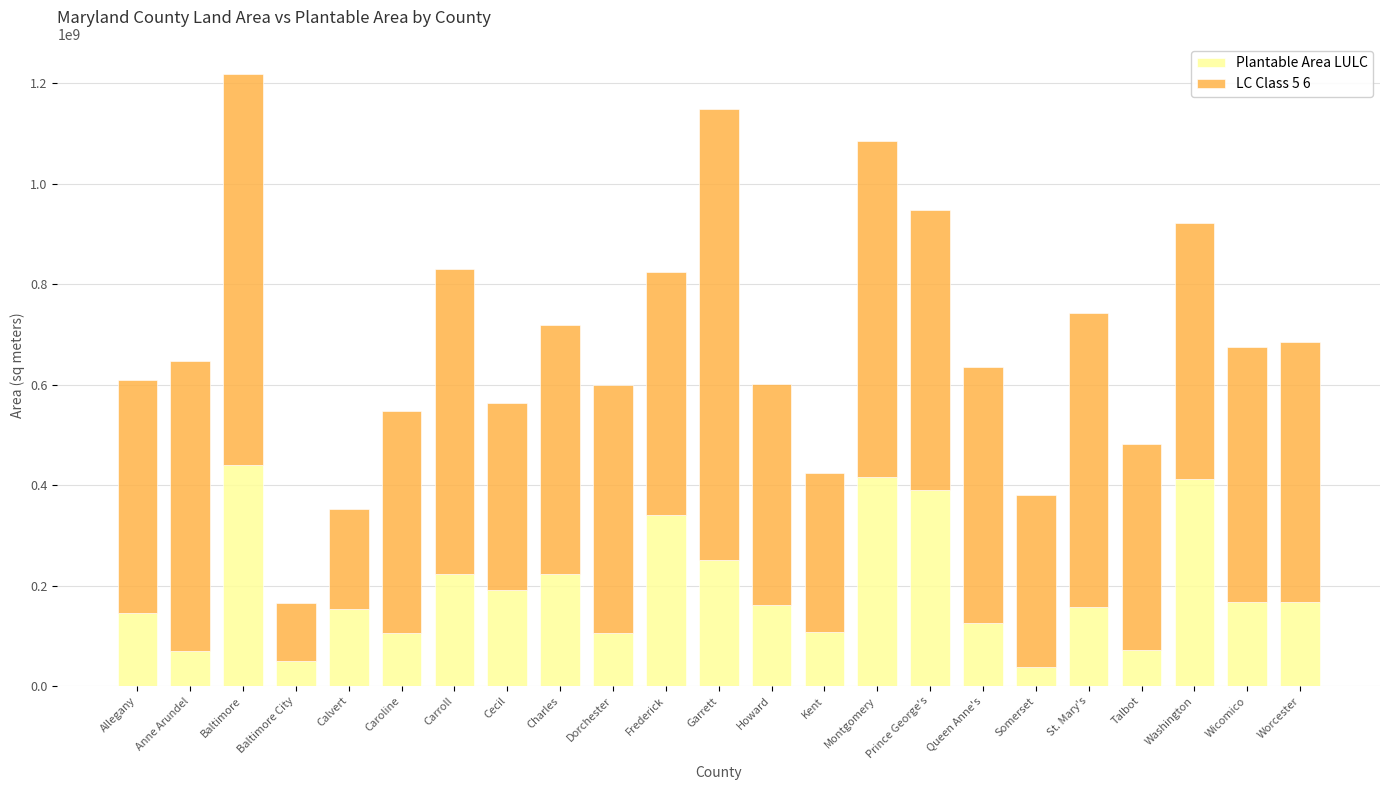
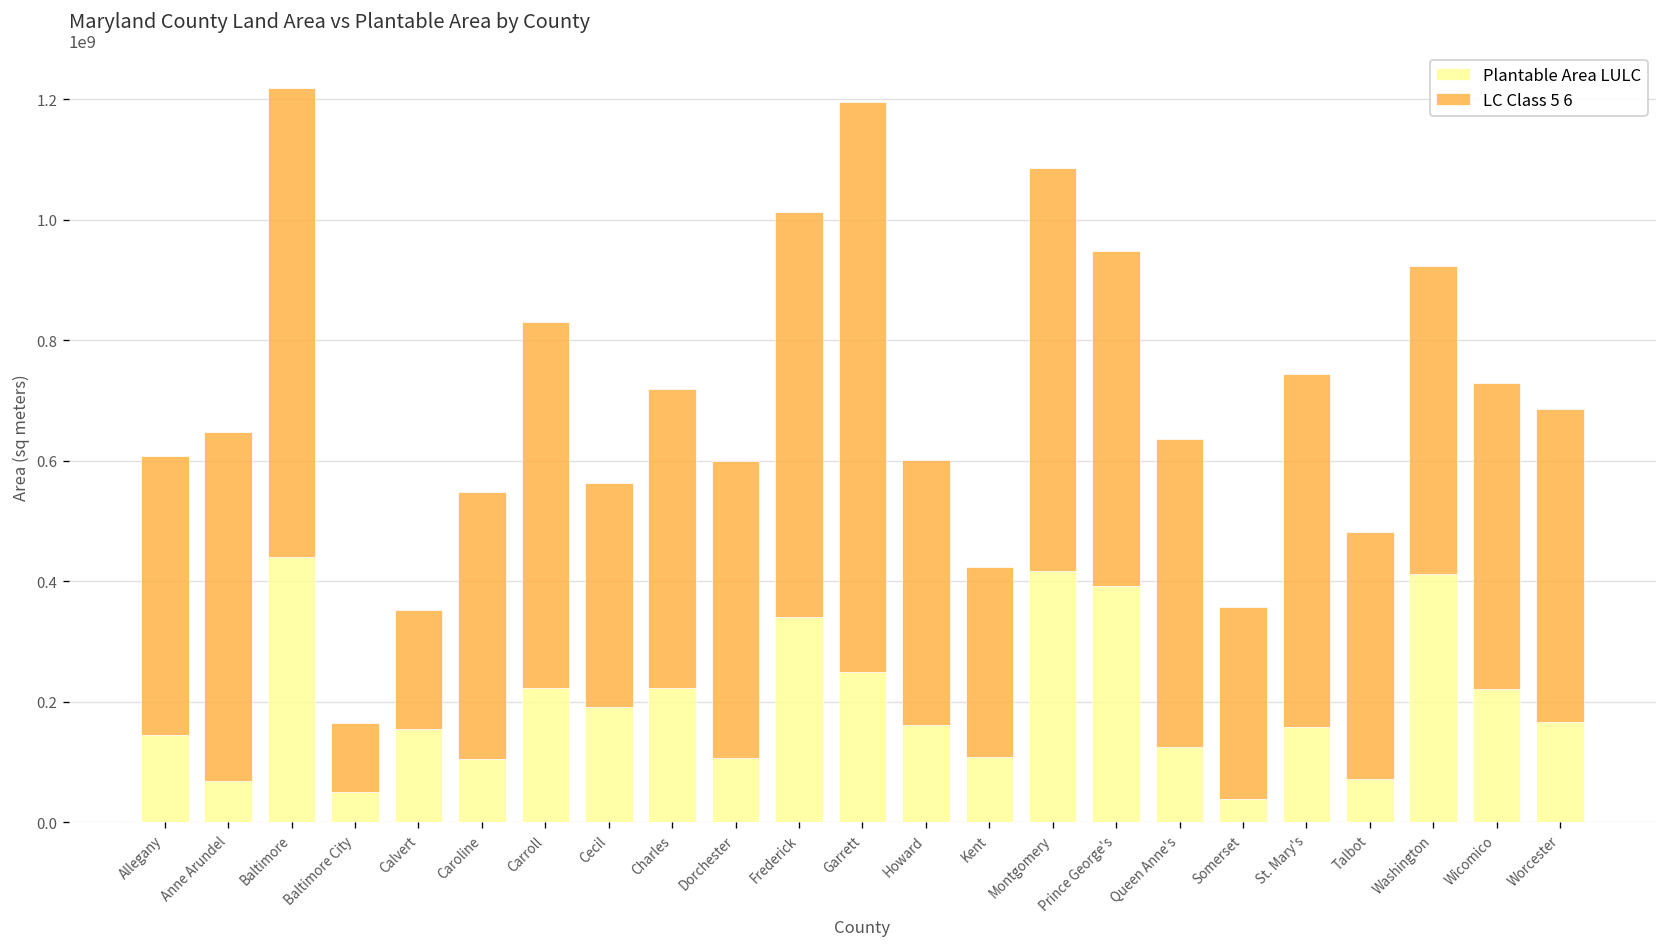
  {
    "Plantable Area LULC": {
      "Allegany": 150000000,
      "Anne Arundel": 70000000,
      "Baltimore": 440000000,
      "Baltimore City": 50000000,
      "Calvert": 150000000,
      "Caroline": 110000000,
      "Carroll": 220000000,
      "Cecil": 190000000,
      "Charles": 220000000,
      "Dorchester": 110000000,
      "Frederick": 340000000,
      "Garrett": 250000000,
      "Howard": 160000000,
      "Kent": 110000000,
      "Montgomery": 420000000,
      "Prince George's": 390000000,
      "Queen Anne's": 120000000,
      "Somerset": 40000000,
      "St. Mary's": 160000000,
      "Talbot": 70000000,
      "Washington": 410000000,
-     "Wicomico": 170000000,
+     "Wicomico": 220000000,
      "Worcester": 170000000
    },
    "LC Class 5 6": {
      "Allegany": 460000000,
      "Anne Arundel": 580000000,
      "Baltimore": 780000000,
      "Baltimore City": 110000000,
      "Calvert": 200000000,
      "Caroline": 440000000,
      "Carroll": 610000000,
      "Cecil": 370000000,
      "Charles": 500000000,
      "Dorchester": 490000000,
-     "Frederick": 480000000,
-     "Garrett": 900000000,
+     "Frederick": 670000000,
+     "Garrett": 950000000,
      "Howard": 440000000,
      "Kent": 320000000,
      "Montgomery": 670000000,
      "Prince George's": 560000000,
      "Queen Anne's": 510000000,
-     "Somerset": 340000000,
+     "Somerset": 320000000,
      "St. Mary's": 590000000,
      "Talbot": 410000000,
      "Washington": 510000000,
      "Wicomico": 510000000,
      "Worcester": 520000000
    }
  }
